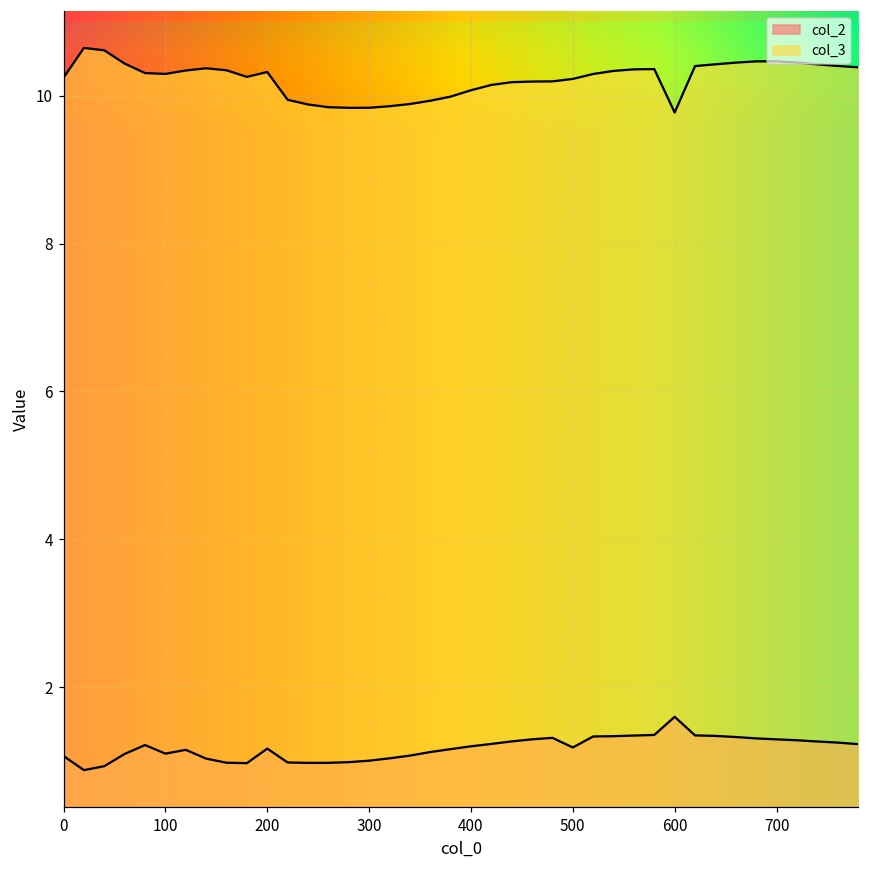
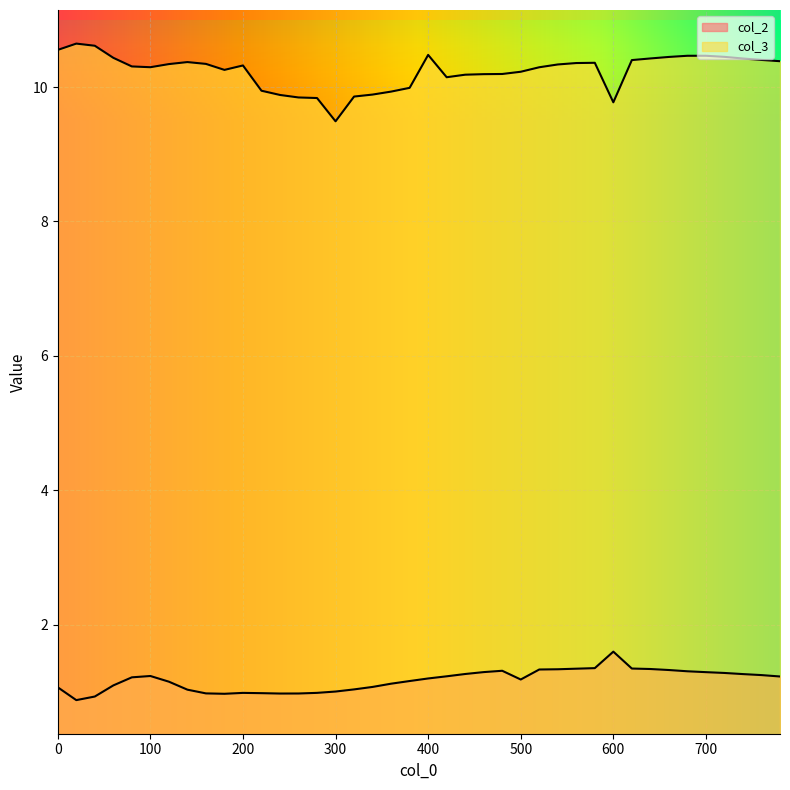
  {
    "col_2": {
      "0": 1.1,
-     "100": 1.1,
-     "200": 1.2,
+     "100": 1.2,
+     "200": 1.0,
      "300": 1.0,
      "400": 1.2,
      "500": 1.2,
      "600": 1.6,
      "700": 1.3
    },
    "col_3": {
-     "0": 10.2,
+     "0": 10.6,
      "100": 10.3,
      "200": 10.3,
-     "300": 9.8,
-     "400": 10.1,
+     "300": 9.5,
+     "400": 10.5,
      "500": 10.2,
      "600": 9.8
    }
  }
